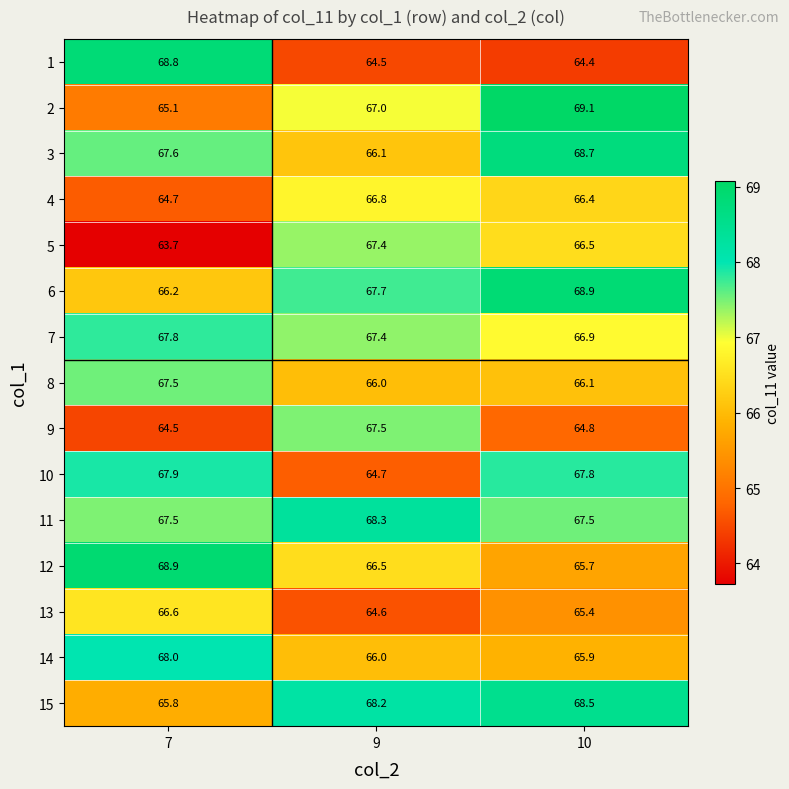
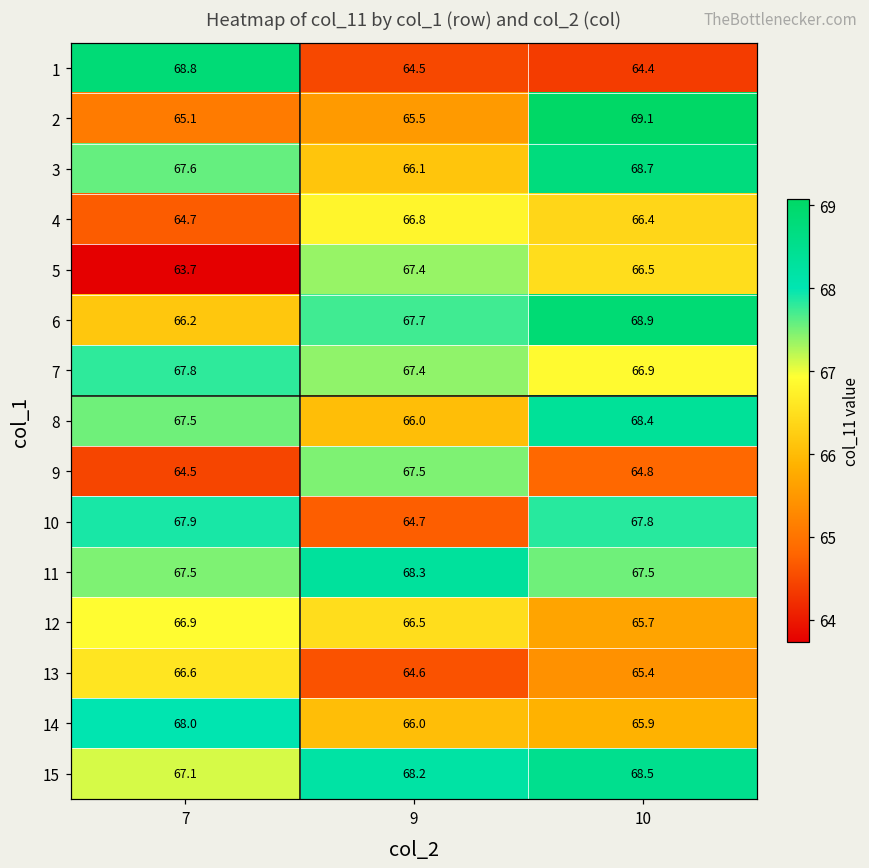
  {
    "1": {
      "7": 68.8,
      "9": 64.5,
      "10": 64.4
    },
    "2": {
      "7": 65.1,
-     "9": 67.0,
+     "9": 65.5,
      "10": 69.1
    },
    "3": {
      "7": 67.6,
      "9": 66.1,
      "10": 68.7
    },
    "4": {
      "7": 64.7,
      "9": 66.8,
      "10": 66.4
    },
    "5": {
      "7": 63.7,
      "9": 67.4,
      "10": 66.5
    },
    "6": {
      "7": 66.2,
      "9": 67.7,
      "10": 68.9
    },
    "7": {
      "7": 67.8,
      "9": 67.4,
      "10": 66.9
    },
    "8": {
      "7": 67.5,
      "9": 66.0,
-     "10": 66.1
+     "10": 68.4
    },
    "9": {
      "7": 64.5,
      "9": 67.5,
      "10": 64.8
    },
    "10": {
      "7": 67.9,
      "9": 64.7,
      "10": 67.8
    },
    "11": {
      "7": 67.5,
      "9": 68.3,
      "10": 67.5
    },
    "12": {
-     "7": 68.9,
+     "7": 66.9,
      "9": 66.5,
      "10": 65.7
    },
    "13": {
      "7": 66.6,
      "9": 64.6,
      "10": 65.4
    },
    "14": {
      "7": 68.0,
      "9": 66.0,
      "10": 65.9
    },
    "15": {
-     "7": 65.8,
+     "7": 67.1,
      "9": 68.2,
      "10": 68.5
    }
  }
